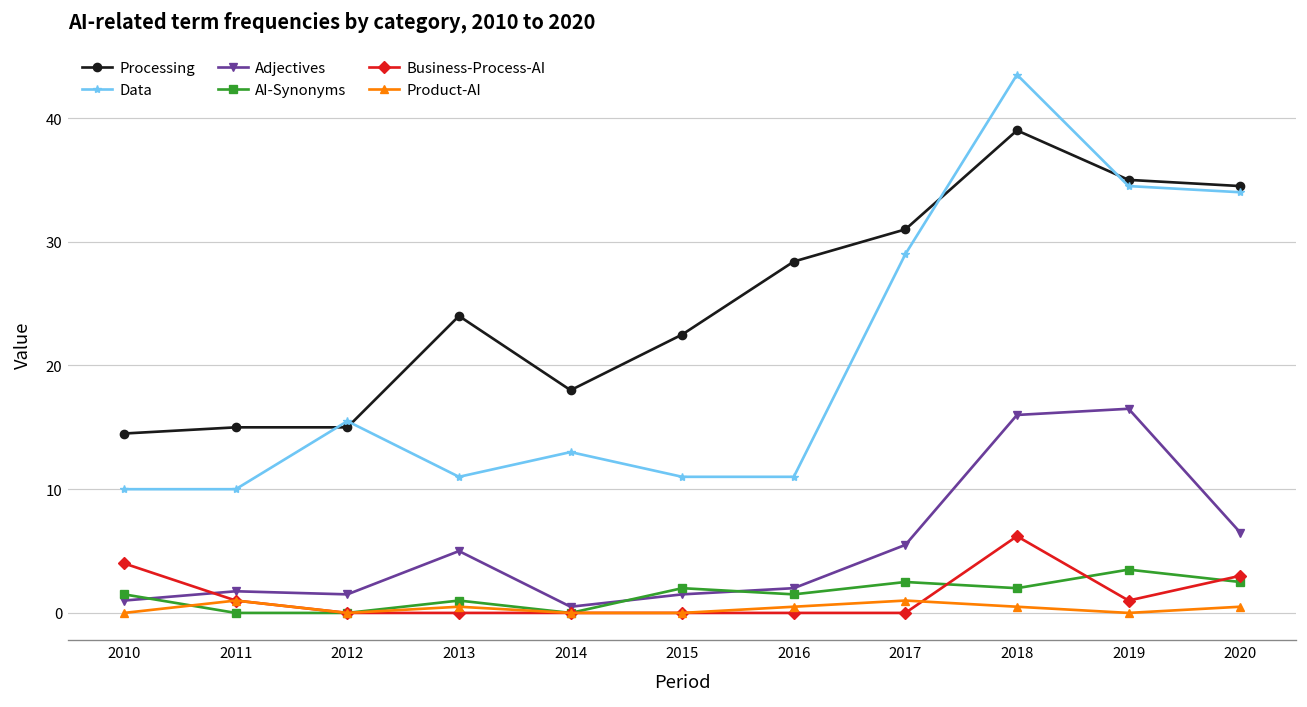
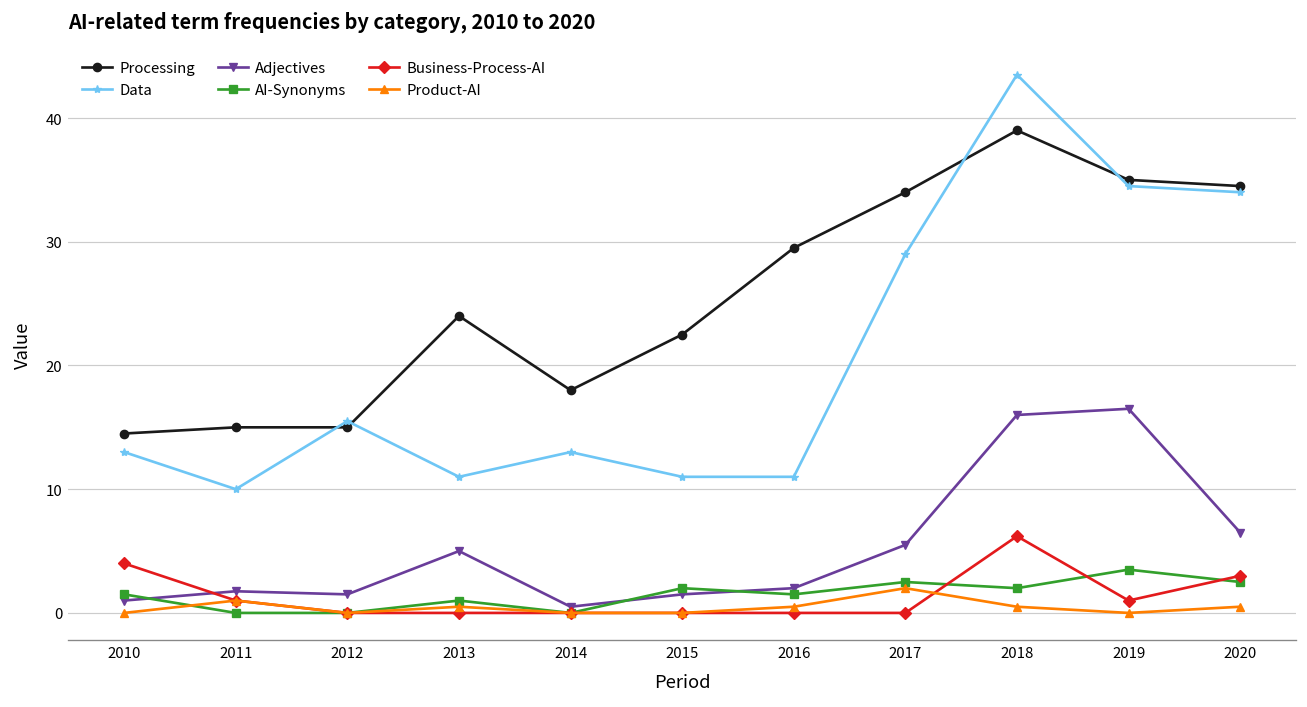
  {
    "Processing": {
      "2010": 14.5,
      "2011": 15.0,
      "2012": 15.0,
      "2013": 24.0,
      "2014": 18.0,
      "2015": 22.5,
-     "2016": 28.4,
-     "2017": 31,
+     "2016": 29.5,
+     "2017": 34,
      "2018": 39.0,
      "2019": 35.0,
      "2020": 34.5
    },
    "Data": {
-     "2010": 10,
+     "2010": 13,
      "2011": 10,
      "2012": 15.5,
      "2013": 11,
      "2014": 13,
      "2015": 11,
      "2016": 11,
      "2017": 29,
      "2018": 43.5,
      "2019": 34.5,
      "2020": 34
    },
    "Adjectives": {
      "2010": 1.0,
      "2011": 1.8,
      "2012": 1.5,
      "2013": 5.0,
      "2014": 0.5,
      "2015": 1.5,
      "2016": 2.0,
      "2017": 5.5,
      "2018": 16.0,
      "2019": 16.5,
      "2020": 6.5
    },
    "AI-Synonyms": {
      "2010": 1.5,
      "2011": 0.0,
      "2013": 1.0,
      "2015": 2.0,
      "2016": 1.5,
      "2017": 2.5,
      "2018": 2.0,
      "2019": 3.5,
      "2020": 2.5
    },
    "Business-Process-AI": {
      "2010": 4.0,
      "2013": 0.0,
      "2016": 0.0,
      "2017": 0.0,
      "2018": 6.2,
      "2019": 1.0,
      "2020": 3.0
    },
    "Product-AI": {
      "2010": 0,
      "2013": 0.5,
      "2016": 0.5,
-     "2017": 1,
+     "2017": 2,
      "2018": 0.5,
      "2019": 0,
      "2020": 0.5
    }
  }
